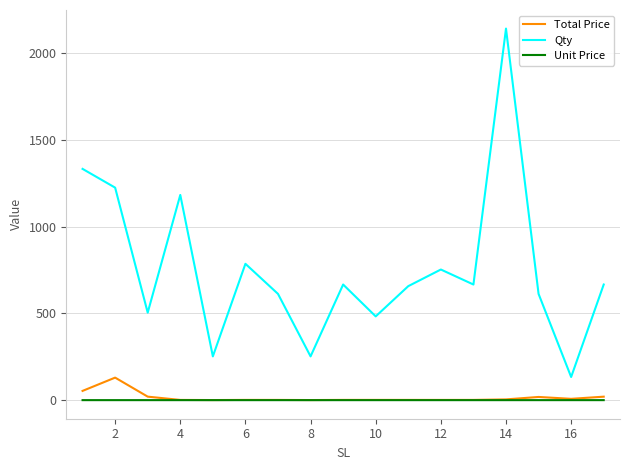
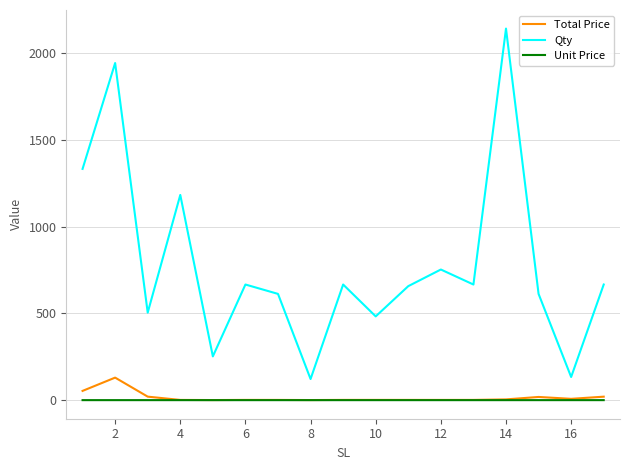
  {
    "Total Price": {
      "2": 130
    },
    "Qty": {
-     "2": 1220,
+     "2": 1940,
      "4": 1180,
-     "6": 790,
-     "8": 250,
+     "6": 670,
+     "8": 120,
      "10": 480,
      "12": 750,
      "14": 2140,
      "16": 130
    },
    "Unit Price": {
      "2": 0
    }
  }
